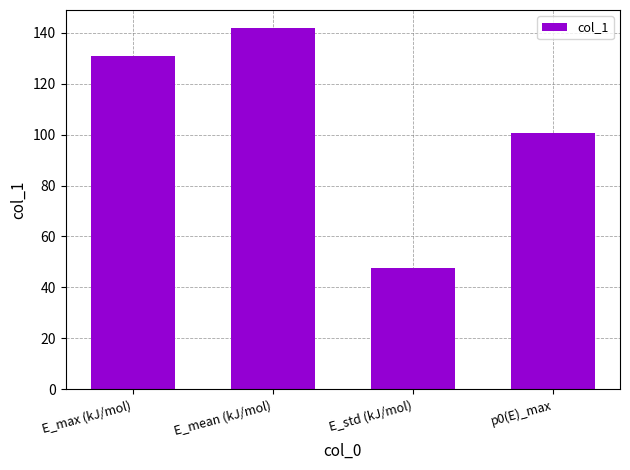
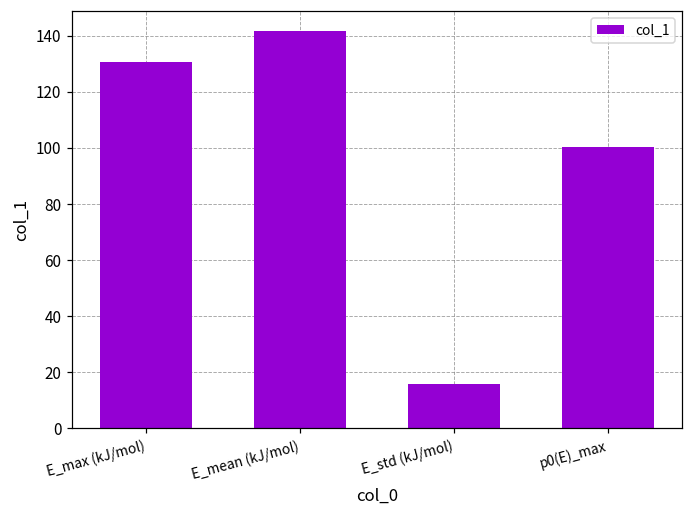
  {
    "E_max (kJ/mol)": 131,
    "E_mean (kJ/mol)": 142,
-   "E_std (kJ/mol)": 47,
+   "E_std (kJ/mol)": 16,
    "p0(E)_max": 100
  }
